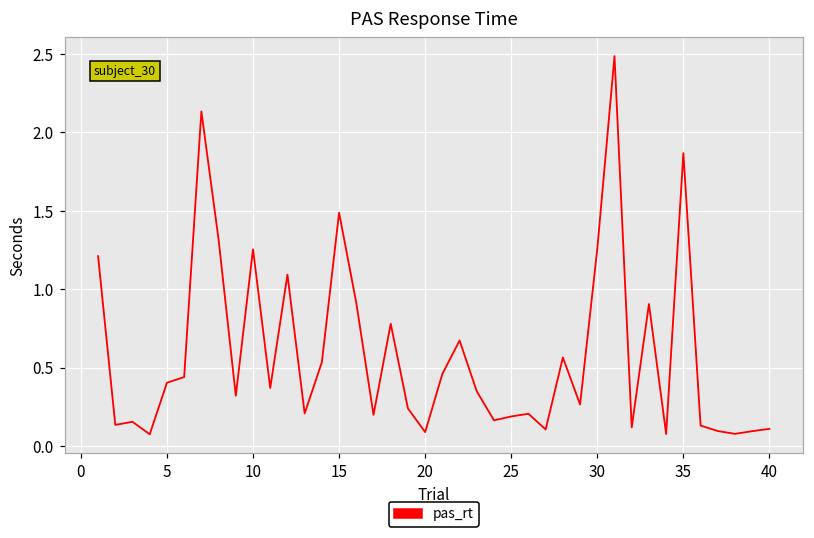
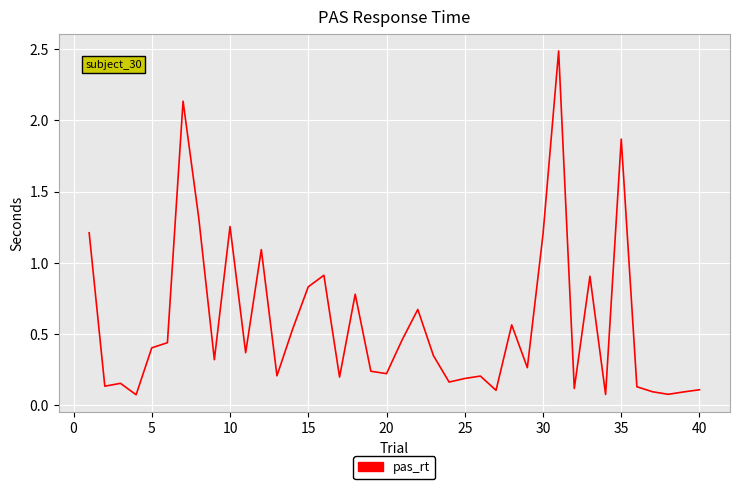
  {
    "5": 0.40,
    "10": 1.26,
-   "15": 1.49,
-   "20": 0.09,
+   "15": 0.83,
+   "20": 0.22,
    "25": 0.19,
-   "30": 1.26,
+   "30": 1.20,
    "35": 1.87,
    "40": 0.11
  }
